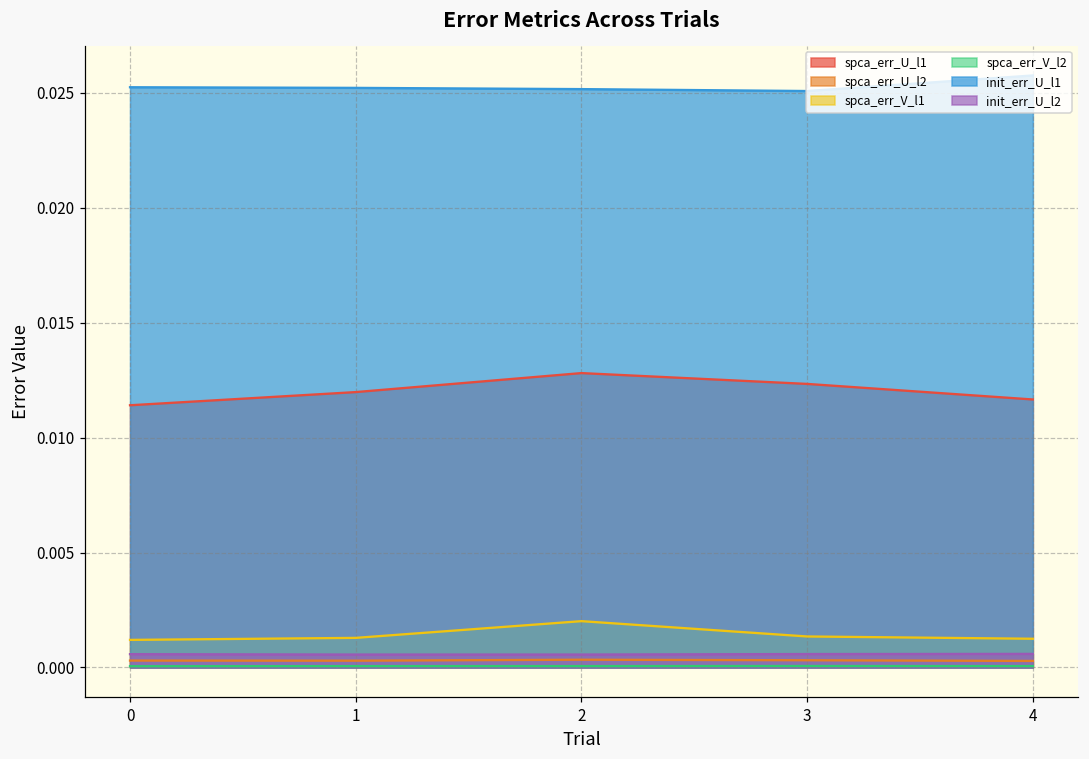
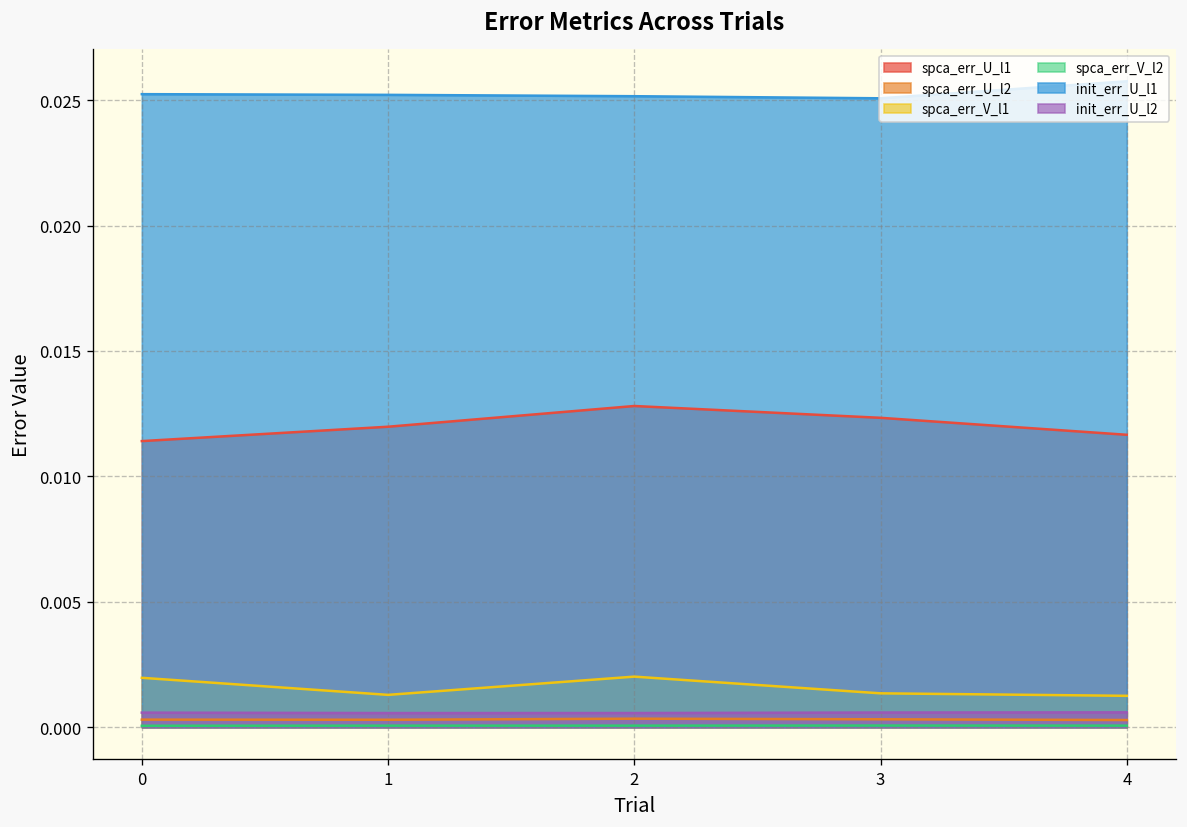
  {
    "spca_err_V_l1": {
-     "0": 0.0012,
+     "0": 0.0020,
      "1": 0.0013,
      "2": 0.0020,
      "3": 0.0013,
      "4": 0.0012
    },
    "spca_err_V_l2": {
      "0": 0.0001,
      "1": 0.0001,
      "2": 0.0001,
      "3": 0.0001,
      "4": 0.0001
    },
    "init_err_U_l1": {
      "0": 0.0252,
      "1": 0.0252,
      "2": 0.0252
    },
    "init_err_U_l2": {
      "0": 0.0006,
      "1": 0.0006,
      "2": 0.0006,
      "3": 0.0006,
      "4": 0.0006
    }
  }
